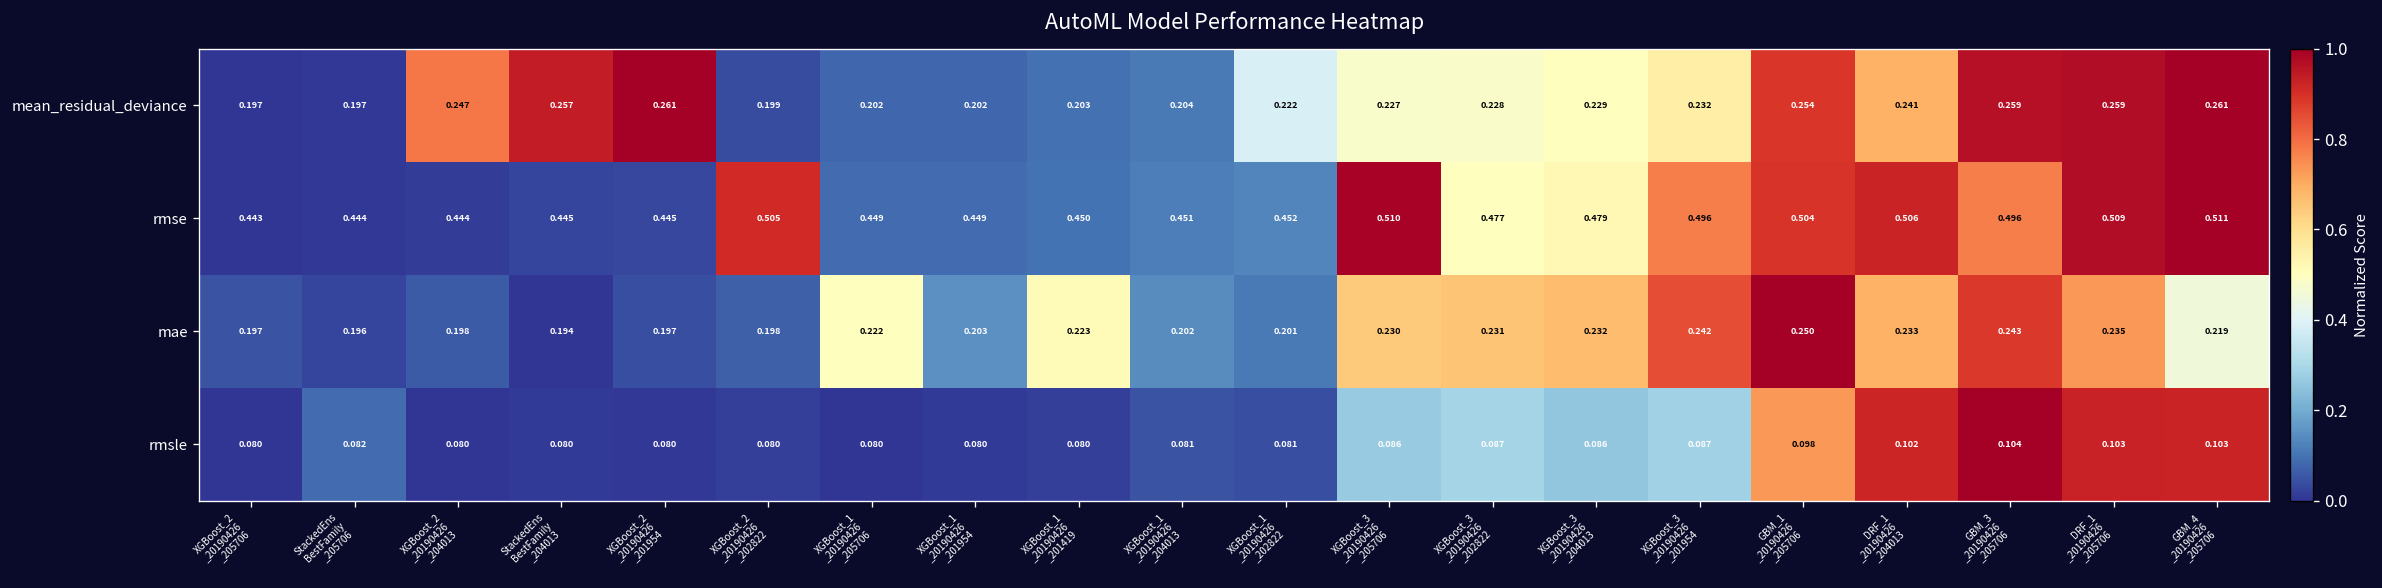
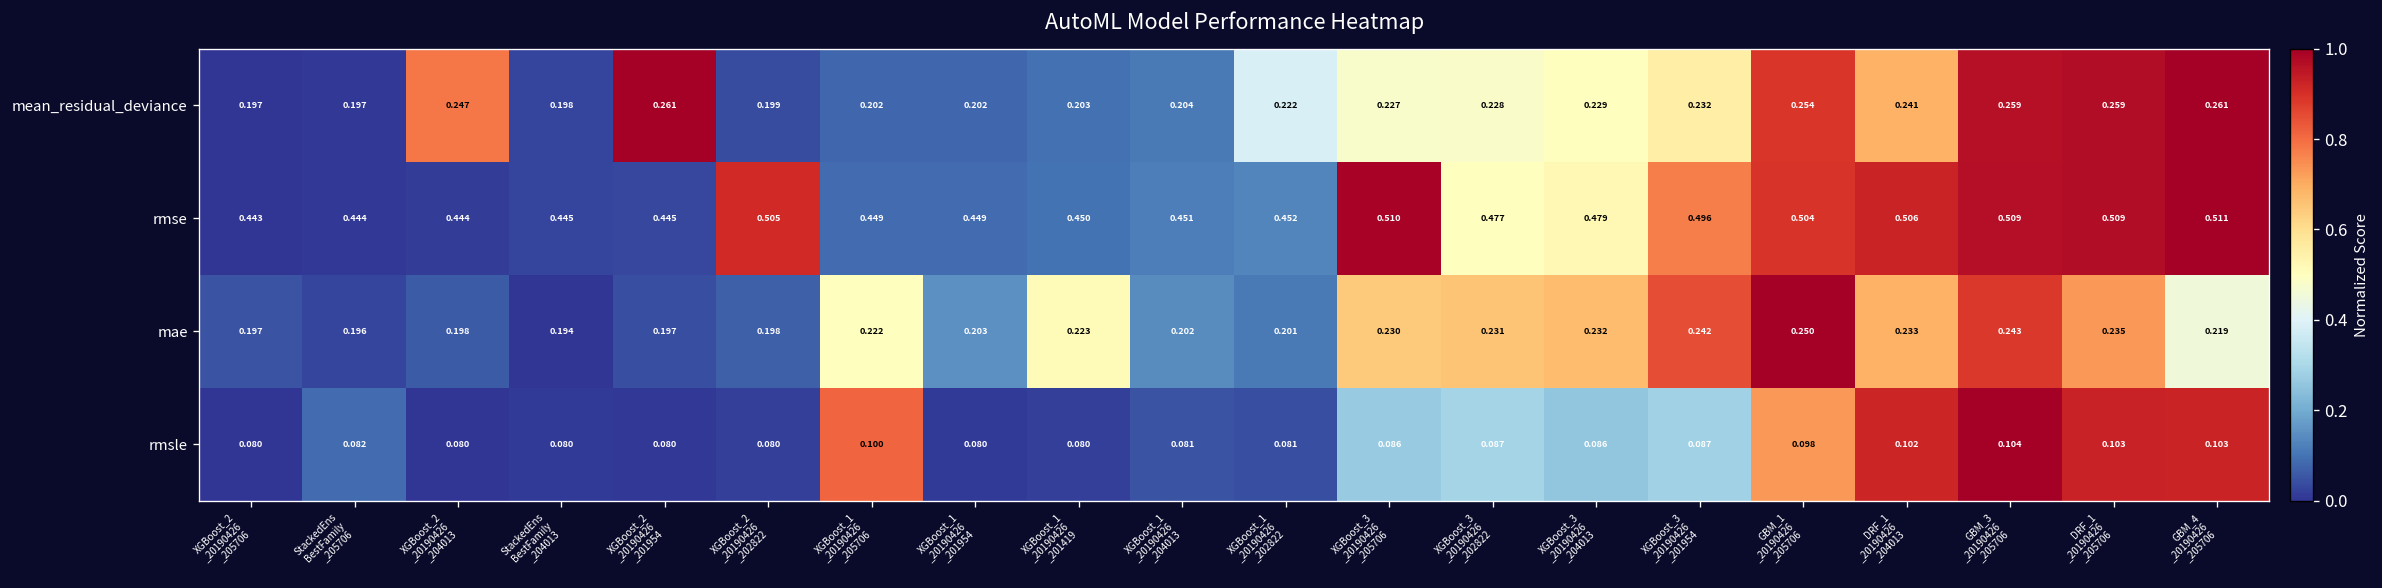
  {
    "mean_residual_deviance": {
      "XGBoost_2 _20190426 _205706": 0.197,
      "StackedEns BestFamily _205706": 0.197,
      "XGBoost_2 _20190426 _204013": 0.247,
-     "StackedEns BestFamily _204013": 0.257,
+     "StackedEns BestFamily _204013": 0.198,
      "XGBoost_2 _20190426 _201954": 0.261,
      "XGBoost_2 _20190426 _202822": 0.199,
      "XGBoost_1 _20190426 _205706": 0.202,
      "XGBoost_1 _20190426 _201954": 0.202,
      "XGBoost_1 _20190426 _201419": 0.203,
      "XGBoost_1 _20190426 _204013": 0.204,
      "XGBoost_1 _20190426 _202822": 0.222,
      "XGBoost_3 _20190426 _205706": 0.227,
      "XGBoost_3 _20190426 _202822": 0.228,
      "XGBoost_3 _20190426 _204013": 0.229,
      "XGBoost_3 _20190426 _201954": 0.232,
      "GBM_1 _20190426 _205706": 0.254,
      "DRF_1 _20190426 _204013": 0.241,
      "GBM_3 _20190426 _205706": 0.259,
      "DRF_1 _20190426 _205706": 0.259,
      "GBM_4 _20190426 _205706": 0.261
    },
    "rmse": {
      "XGBoost_2 _20190426 _205706": 0.443,
      "StackedEns BestFamily _205706": 0.444,
      "XGBoost_2 _20190426 _204013": 0.444,
      "StackedEns BestFamily _204013": 0.445,
      "XGBoost_2 _20190426 _201954": 0.445,
      "XGBoost_2 _20190426 _202822": 0.505,
      "XGBoost_1 _20190426 _205706": 0.449,
      "XGBoost_1 _20190426 _201954": 0.449,
      "XGBoost_1 _20190426 _201419": 0.450,
      "XGBoost_1 _20190426 _204013": 0.451,
      "XGBoost_1 _20190426 _202822": 0.452,
      "XGBoost_3 _20190426 _205706": 0.510,
      "XGBoost_3 _20190426 _202822": 0.477,
      "XGBoost_3 _20190426 _204013": 0.479,
      "XGBoost_3 _20190426 _201954": 0.496,
      "GBM_1 _20190426 _205706": 0.504,
      "DRF_1 _20190426 _204013": 0.506,
-     "GBM_3 _20190426 _205706": 0.496,
+     "GBM_3 _20190426 _205706": 0.509,
      "DRF_1 _20190426 _205706": 0.509,
      "GBM_4 _20190426 _205706": 0.511
    },
    "mae": {
      "XGBoost_2 _20190426 _205706": 0.197,
      "StackedEns BestFamily _205706": 0.196,
      "XGBoost_2 _20190426 _204013": 0.198,
      "StackedEns BestFamily _204013": 0.194,
      "XGBoost_2 _20190426 _201954": 0.197,
      "XGBoost_2 _20190426 _202822": 0.198,
      "XGBoost_1 _20190426 _205706": 0.222,
      "XGBoost_1 _20190426 _201954": 0.203,
      "XGBoost_1 _20190426 _201419": 0.223,
      "XGBoost_1 _20190426 _204013": 0.202,
      "XGBoost_1 _20190426 _202822": 0.201,
      "XGBoost_3 _20190426 _205706": 0.230,
      "XGBoost_3 _20190426 _202822": 0.231,
      "XGBoost_3 _20190426 _204013": 0.232,
      "XGBoost_3 _20190426 _201954": 0.242,
      "GBM_1 _20190426 _205706": 0.250,
      "DRF_1 _20190426 _204013": 0.233,
      "GBM_3 _20190426 _205706": 0.243,
      "DRF_1 _20190426 _205706": 0.235,
      "GBM_4 _20190426 _205706": 0.219
    },
    "rmsle": {
      "XGBoost_2 _20190426 _205706": 0.080,
      "StackedEns BestFamily _205706": 0.082,
      "XGBoost_2 _20190426 _204013": 0.080,
      "StackedEns BestFamily _204013": 0.080,
      "XGBoost_2 _20190426 _201954": 0.080,
      "XGBoost_2 _20190426 _202822": 0.080,
-     "XGBoost_1 _20190426 _205706": 0.080,
+     "XGBoost_1 _20190426 _205706": 0.100,
      "XGBoost_1 _20190426 _201954": 0.080,
      "XGBoost_1 _20190426 _201419": 0.080,
      "XGBoost_1 _20190426 _204013": 0.081,
      "XGBoost_1 _20190426 _202822": 0.081,
      "XGBoost_3 _20190426 _205706": 0.086,
      "XGBoost_3 _20190426 _202822": 0.087,
      "XGBoost_3 _20190426 _204013": 0.086,
      "XGBoost_3 _20190426 _201954": 0.087,
      "GBM_1 _20190426 _205706": 0.098,
      "DRF_1 _20190426 _204013": 0.102,
      "GBM_3 _20190426 _205706": 0.104,
      "DRF_1 _20190426 _205706": 0.103,
      "GBM_4 _20190426 _205706": 0.103
    }
  }
